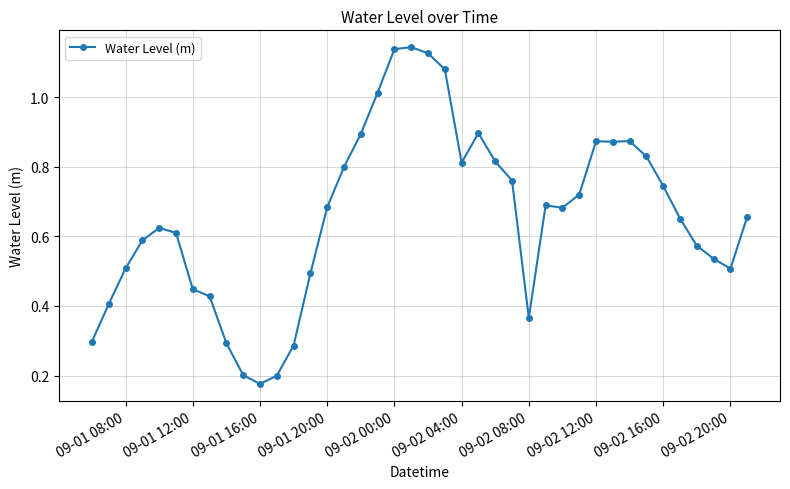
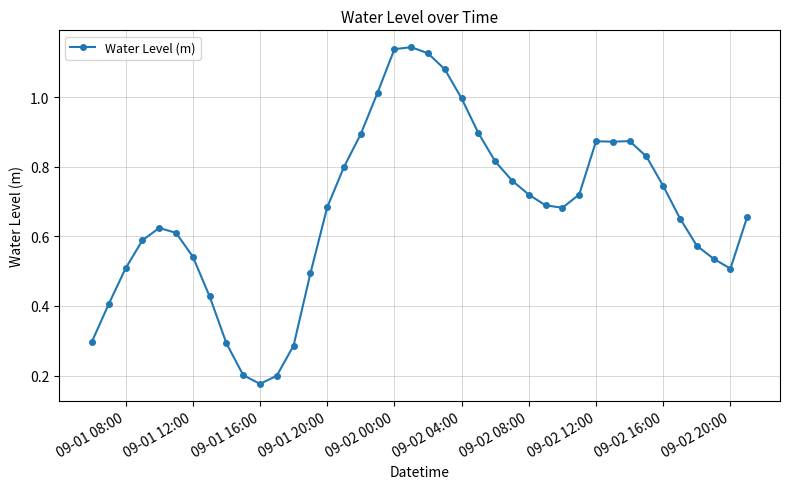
  {
    "09-01 08:00": 0.51,
-   "09-01 12:00": 0.45,
+   "09-01 12:00": 0.54,
    "09-01 16:00": 0.18,
    "09-01 20:00": 0.68,
    "09-02 00:00": 1.14,
-   "09-02 04:00": 0.81,
-   "09-02 08:00": 0.37,
+   "09-02 04:00": 1.00,
+   "09-02 08:00": 0.72,
    "09-02 12:00": 0.87,
    "09-02 16:00": 0.74,
    "09-02 20:00": 0.51
  }
